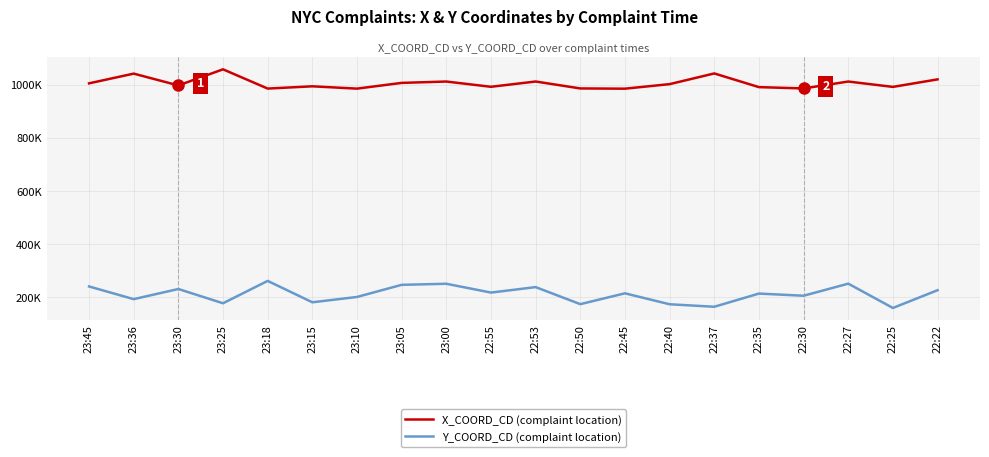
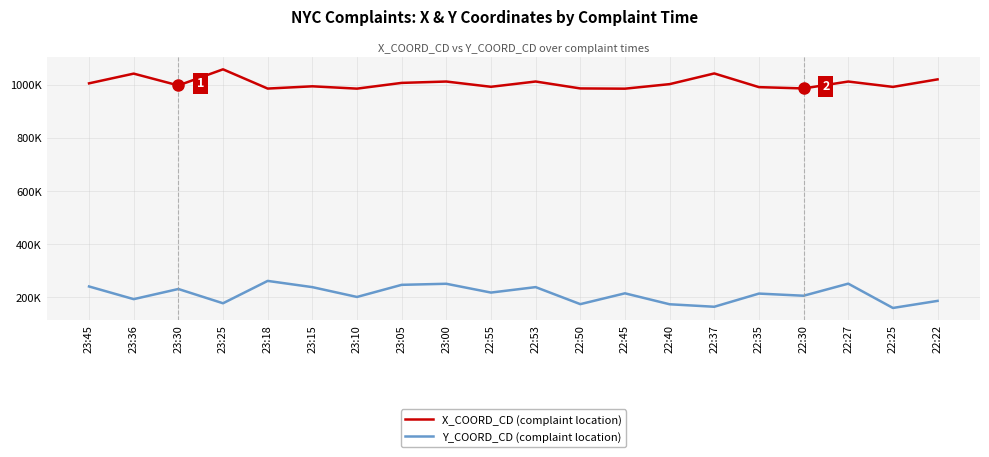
  {
    "Y_COORD_CD (complaint location)": {
      "23:45": 240000,
      "23:36": 190000,
      "23:30": 230000,
      "23:25": 180000,
      "23:18": 260000,
-     "23:15": 180000,
+     "23:15": 240000,
      "23:10": 200000,
      "23:05": 250000,
      "23:00": 250000,
      "22:55": 220000,
      "22:53": 240000,
      "22:50": 170000,
      "22:45": 220000,
      "22:40": 170000,
      "22:37": 160000,
      "22:35": 210000,
      "22:30": 210000,
      "22:27": 250000,
      "22:25": 160000,
-     "22:22": 230000
+     "22:22": 190000
    }
  }
